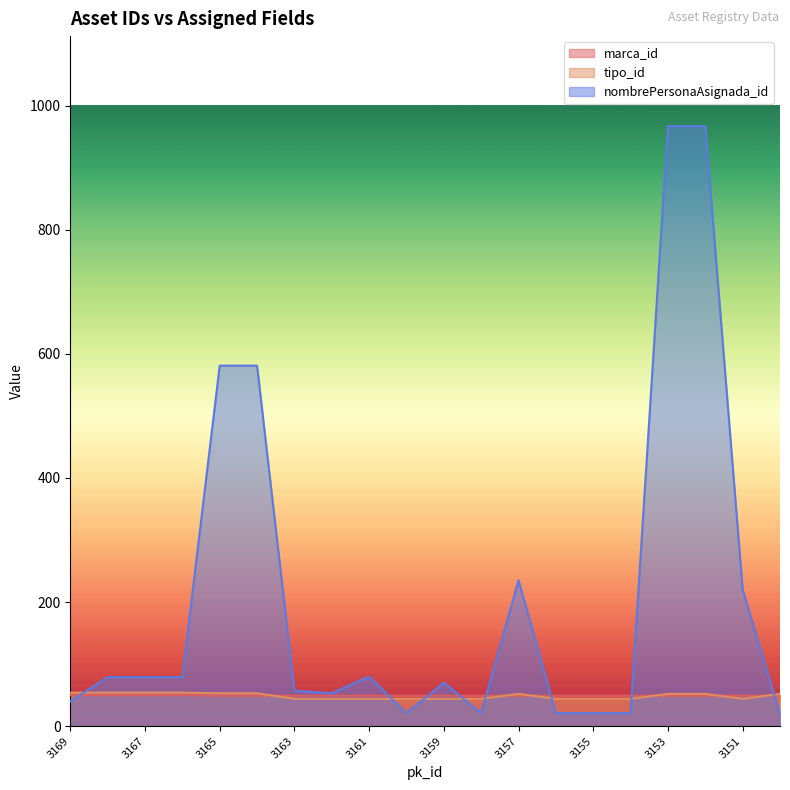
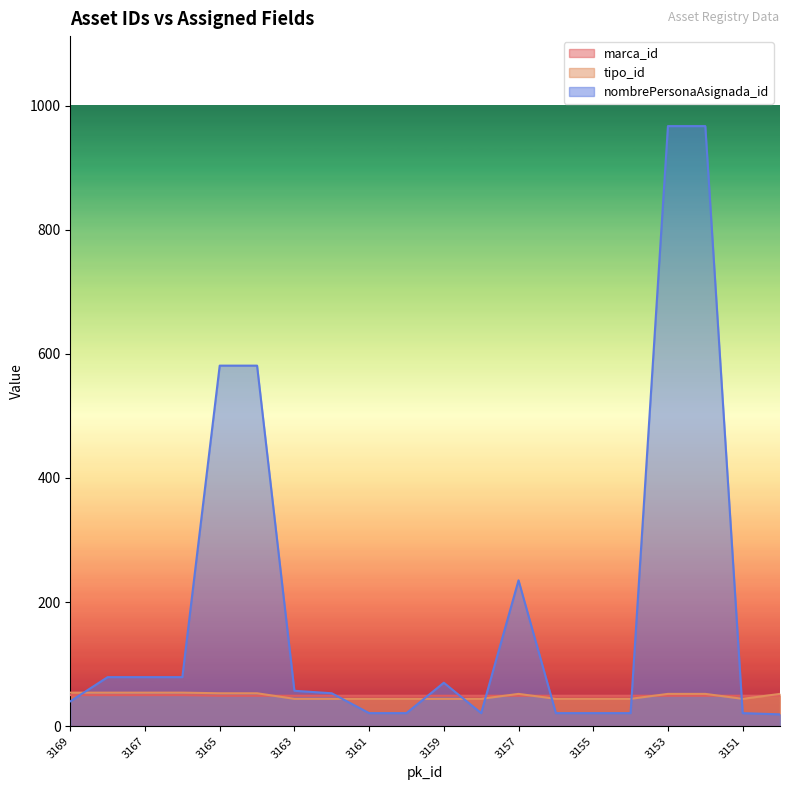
  {
    "nombrePersonaAsignada_id": {
      "3169": 40,
      "3167": 80,
      "3165": 580,
      "3163": 60,
-     "3161": 80,
+     "3161": 20,
      "3159": 70,
      "3157": 240,
      "3155": 20,
      "3153": 970,
-     "3151": 220
+     "3151": 20
    }
  }
